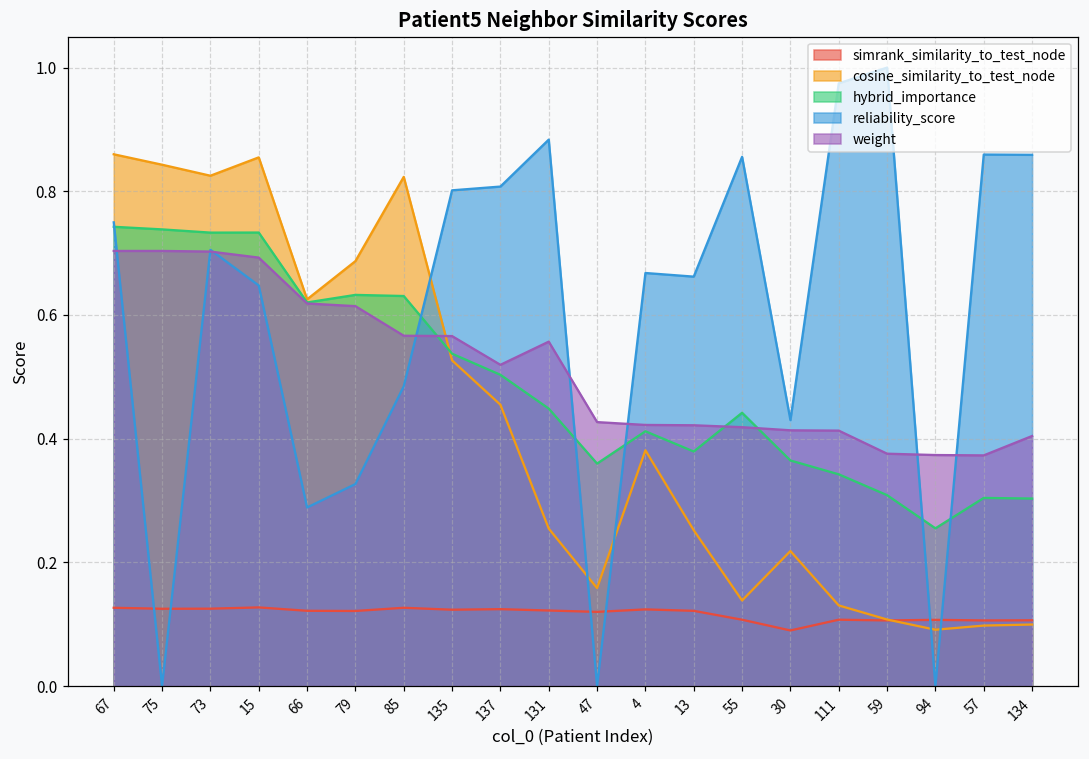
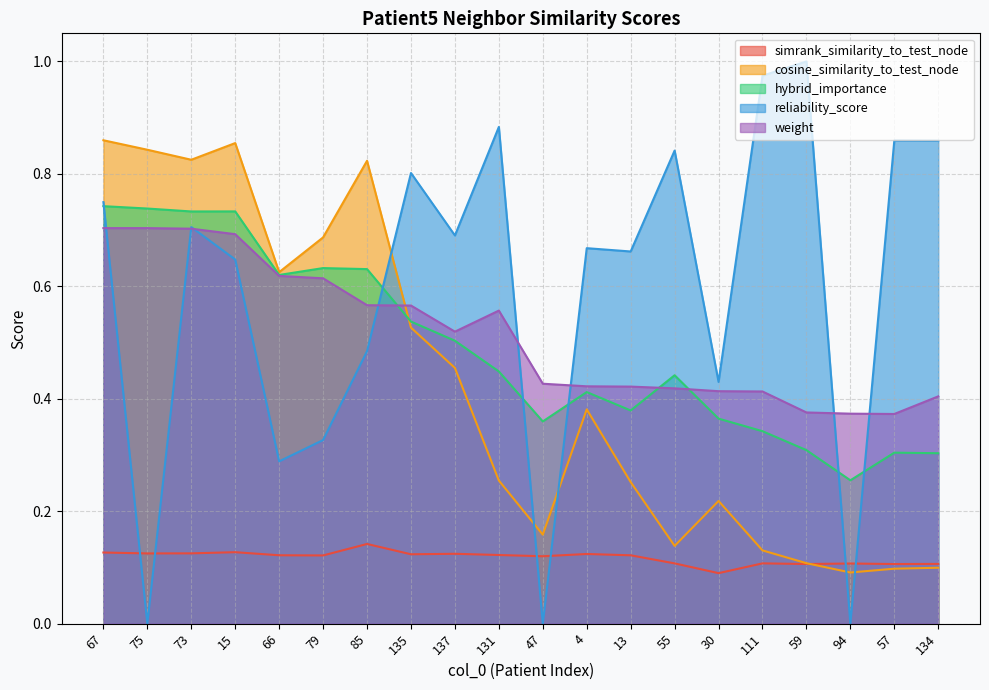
  {
    "simrank_similarity_to_test_node": {
      "67": 0.13,
      "75": 0.12,
      "73": 0.13,
      "15": 0.13,
      "66": 0.12,
      "79": 0.12,
-     "85": 0.13,
+     "85": 0.14,
      "135": 0.12,
      "137": 0.12,
      "131": 0.12,
      "47": 0.12,
      "4": 0.12,
      "13": 0.12,
      "55": 0.11,
      "30": 0.09,
      "111": 0.11,
      "94": 0.11,
      "57": 0.11,
      "134": 0.11
    },
    "cosine_similarity_to_test_node": {
      "67": 0.86,
      "75": 0.84,
      "73": 0.83,
      "15": 0.85,
      "66": 0.63,
      "79": 0.69,
      "85": 0.82,
      "135": 0.53,
      "137": 0.45,
      "131": 0.25,
      "47": 0.16,
      "4": 0.38,
      "13": 0.25,
      "55": 0.14,
      "30": 0.22,
      "111": 0.13,
      "94": 0.09,
      "57": 0.10,
      "134": 0.10
    },
    "hybrid_importance": {
      "67": 0.74,
      "75": 0.74,
      "73": 0.73,
      "15": 0.73,
      "79": 0.63,
      "85": 0.63,
      "135": 0.54,
      "137": 0.50,
      "131": 0.45,
      "47": 0.36,
      "4": 0.41,
      "13": 0.38,
      "55": 0.44,
      "30": 0.36,
      "111": 0.34,
      "59": 0.31,
      "94": 0.26,
      "57": 0.30,
      "134": 0.30
    },
    "reliability_score": {
      "67": 0.75,
      "75": 0.00,
      "15": 0.65,
      "66": 0.29,
      "79": 0.33,
      "85": 0.48,
      "135": 0.80,
-     "137": 0.81,
+     "137": 0.69,
      "131": 0.88,
      "47": 0.00,
      "4": 0.67,
      "13": 0.66,
-     "55": 0.86,
+     "55": 0.84,
      "30": 0.43,
      "94": 0.00,
      "57": 0.86,
      "134": 0.86
    },
    "weight": {
      "67": 0.70,
      "75": 0.70,
      "15": 0.69,
      "79": 0.61,
      "85": 0.57,
      "135": 0.57,
      "137": 0.52,
      "131": 0.56,
      "47": 0.43,
      "4": 0.42,
      "13": 0.42,
      "55": 0.42,
      "30": 0.41,
      "111": 0.41,
      "59": 0.38,
      "94": 0.37,
      "57": 0.37,
      "134": 0.40
    }
  }
